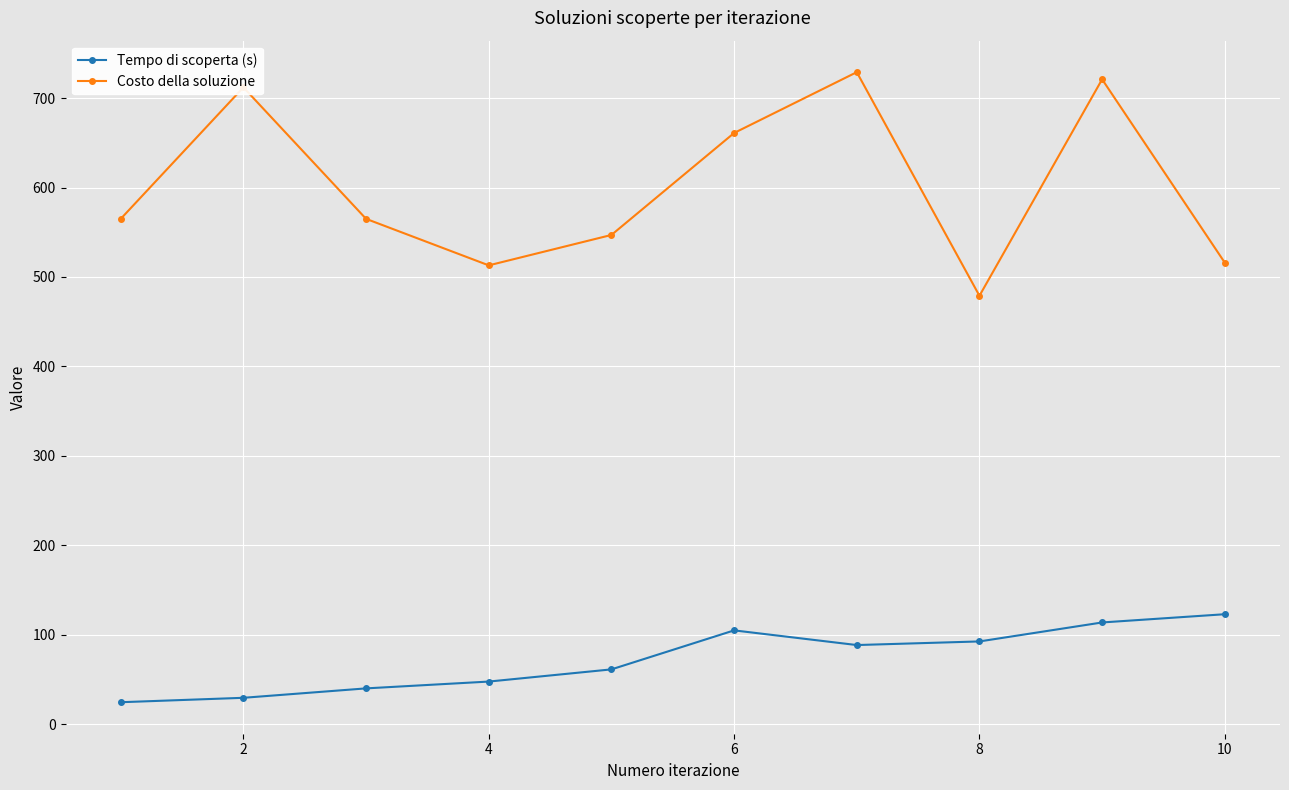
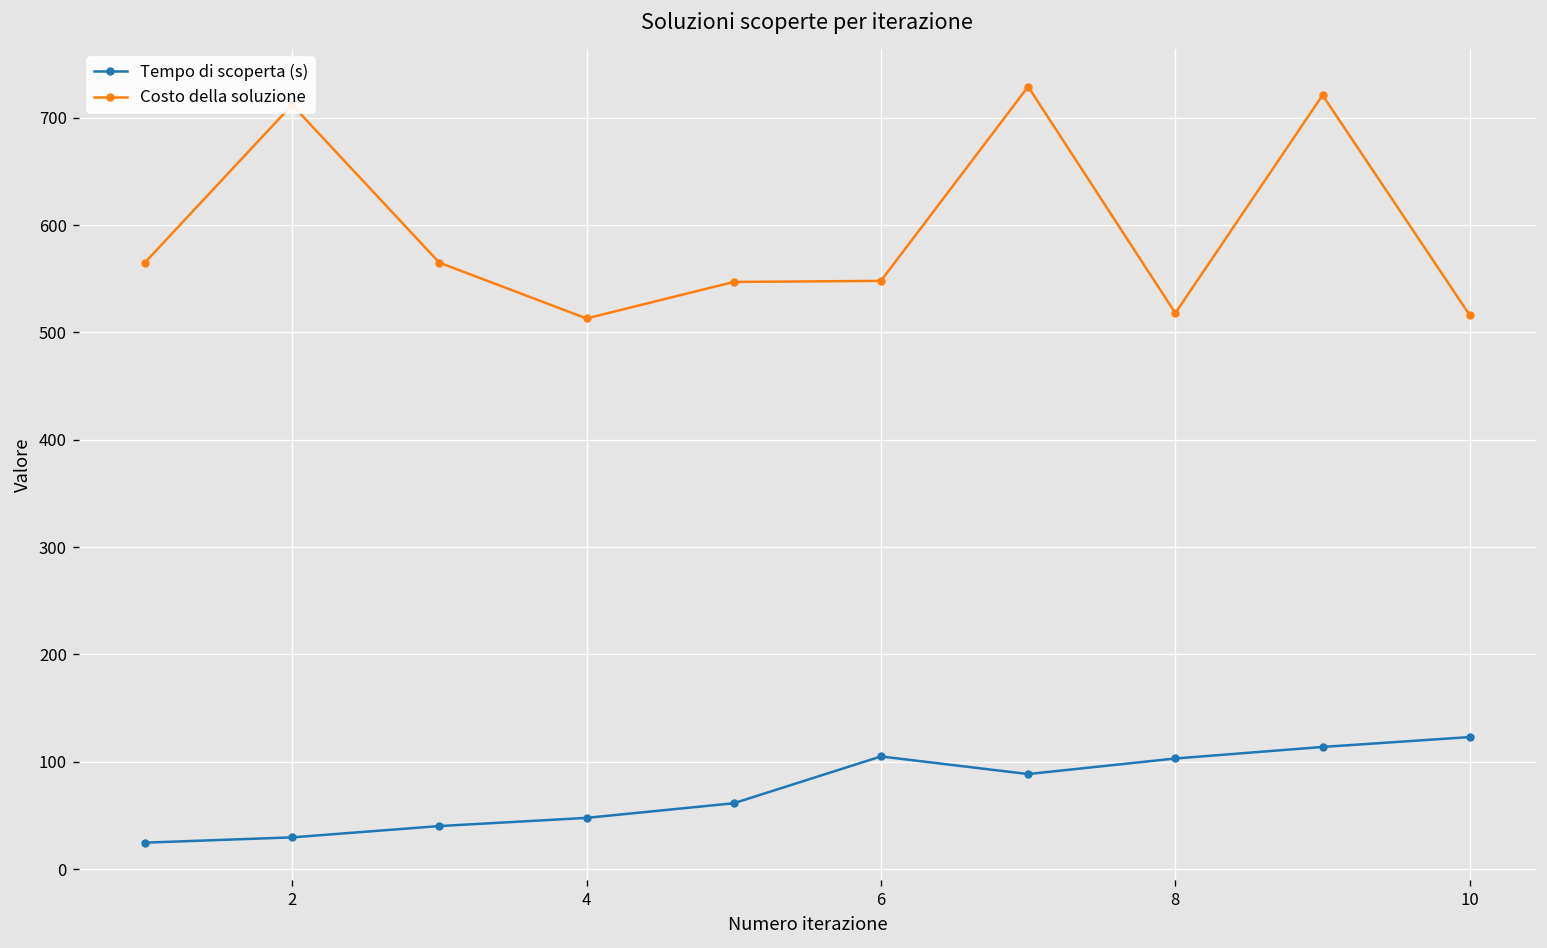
  {
    "Tempo di scoperta (s)": {
      "2": 30,
      "4": 50,
      "6": 100,
-     "8": 90,
+     "8": 100,
      "10": 120
    },
    "Costo della soluzione": {
      "4": 510,
-     "6": 660,
-     "8": 480,
+     "6": 550,
+     "8": 520,
      "10": 520
    }
  }
